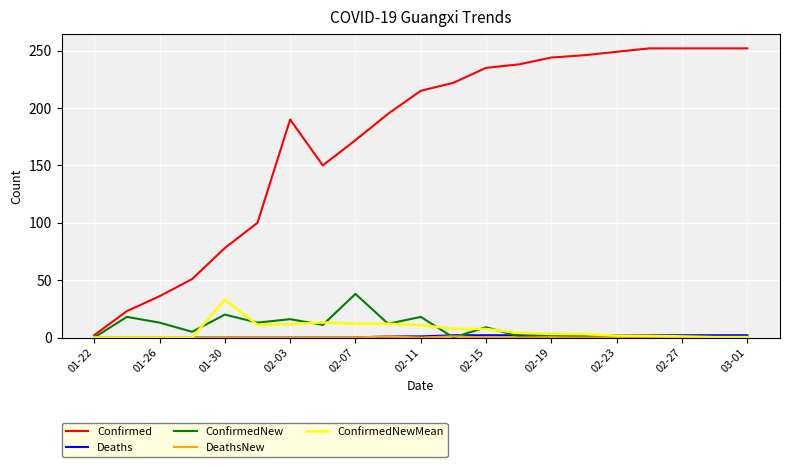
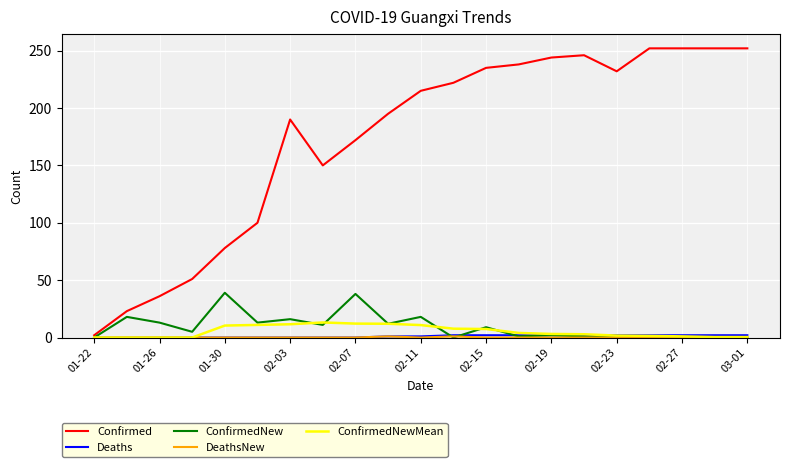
  {
    "Confirmed": {
      "01-26": 36,
      "01-30": 78,
      "02-03": 190,
      "02-07": 172,
      "02-11": 215,
      "02-15": 235,
      "02-19": 244,
-     "02-23": 249,
+     "02-23": 232,
      "02-27": 252,
      "03-01": 252
    },
    "ConfirmedNew": {
      "01-26": 13,
-     "01-30": 20,
+     "01-30": 39,
      "02-03": 16,
      "02-07": 38,
      "02-11": 18
    },
    "ConfirmedNewMean": {
-     "01-30": 33,
+     "01-30": 10,
      "02-03": 12,
      "02-07": 12,
      "02-11": 11
    }
  }
